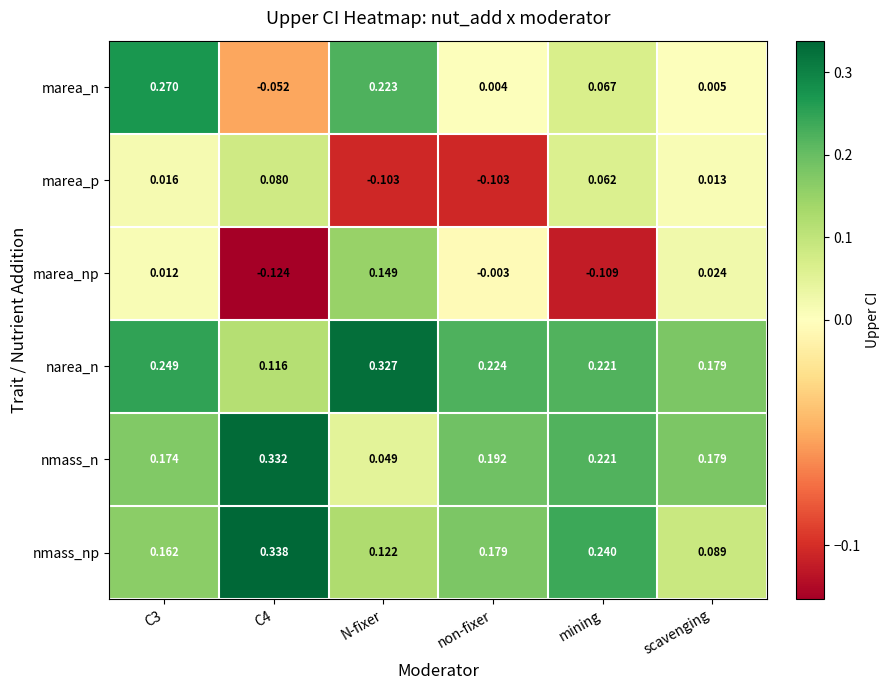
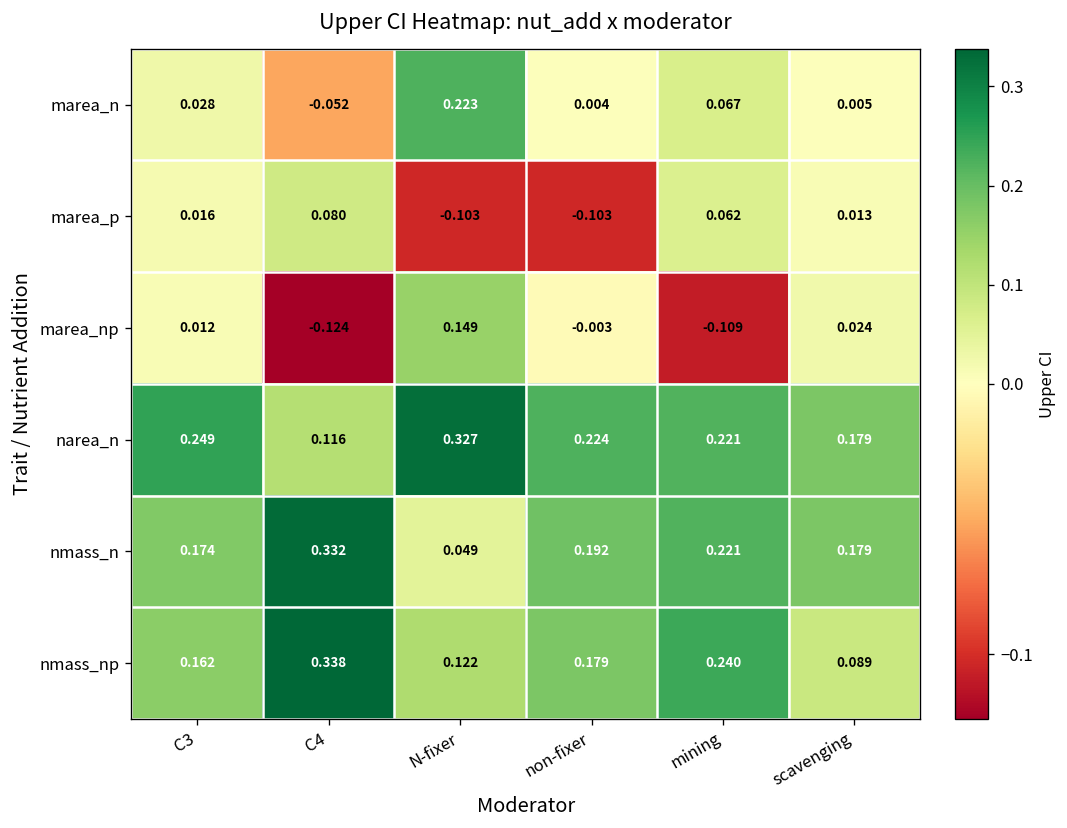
  {
    "marea_n": {
-     "C3": 0.270,
+     "C3": 0.028,
      "C4": -0.052,
      "N-fixer": 0.223,
      "non-fixer": 0.004,
      "mining": 0.067,
      "scavenging": 0.005
    },
    "marea_p": {
      "C3": 0.016,
      "C4": 0.080,
      "N-fixer": -0.103,
      "non-fixer": -0.103,
      "mining": 0.062,
      "scavenging": 0.013
    },
    "marea_np": {
      "C3": 0.012,
      "C4": -0.124,
      "N-fixer": 0.149,
      "non-fixer": -0.003,
      "mining": -0.109,
      "scavenging": 0.024
    },
    "narea_n": {
      "C3": 0.249,
      "C4": 0.116,
      "N-fixer": 0.327,
      "non-fixer": 0.224,
      "mining": 0.221,
      "scavenging": 0.179
    },
    "nmass_n": {
      "C3": 0.174,
      "C4": 0.332,
      "N-fixer": 0.049,
      "non-fixer": 0.192,
      "mining": 0.221,
      "scavenging": 0.179
    },
    "nmass_np": {
      "C3": 0.162,
      "C4": 0.338,
      "N-fixer": 0.122,
      "non-fixer": 0.179,
      "mining": 0.240,
      "scavenging": 0.089
    }
  }
